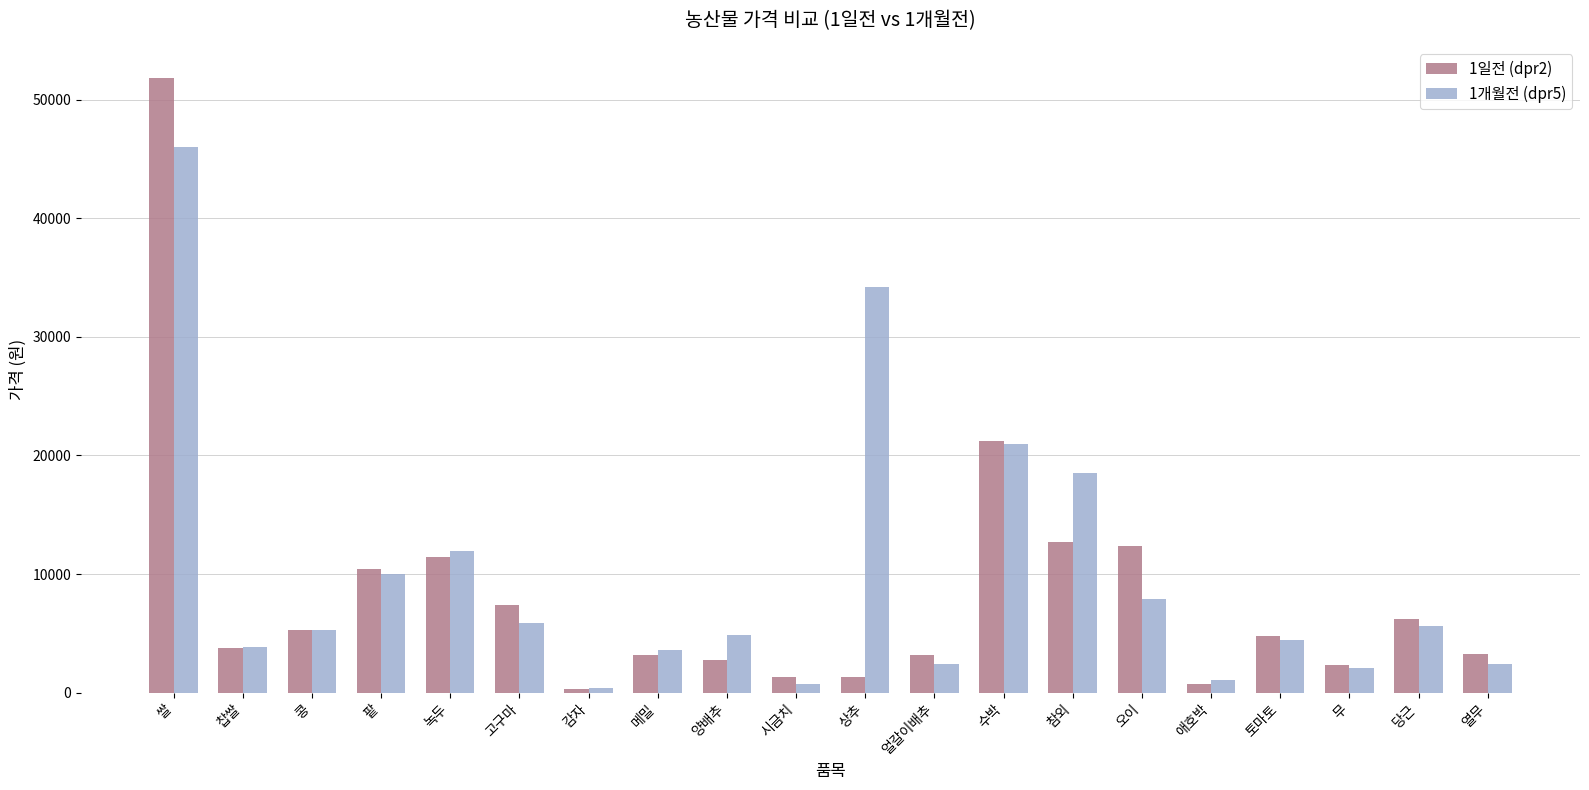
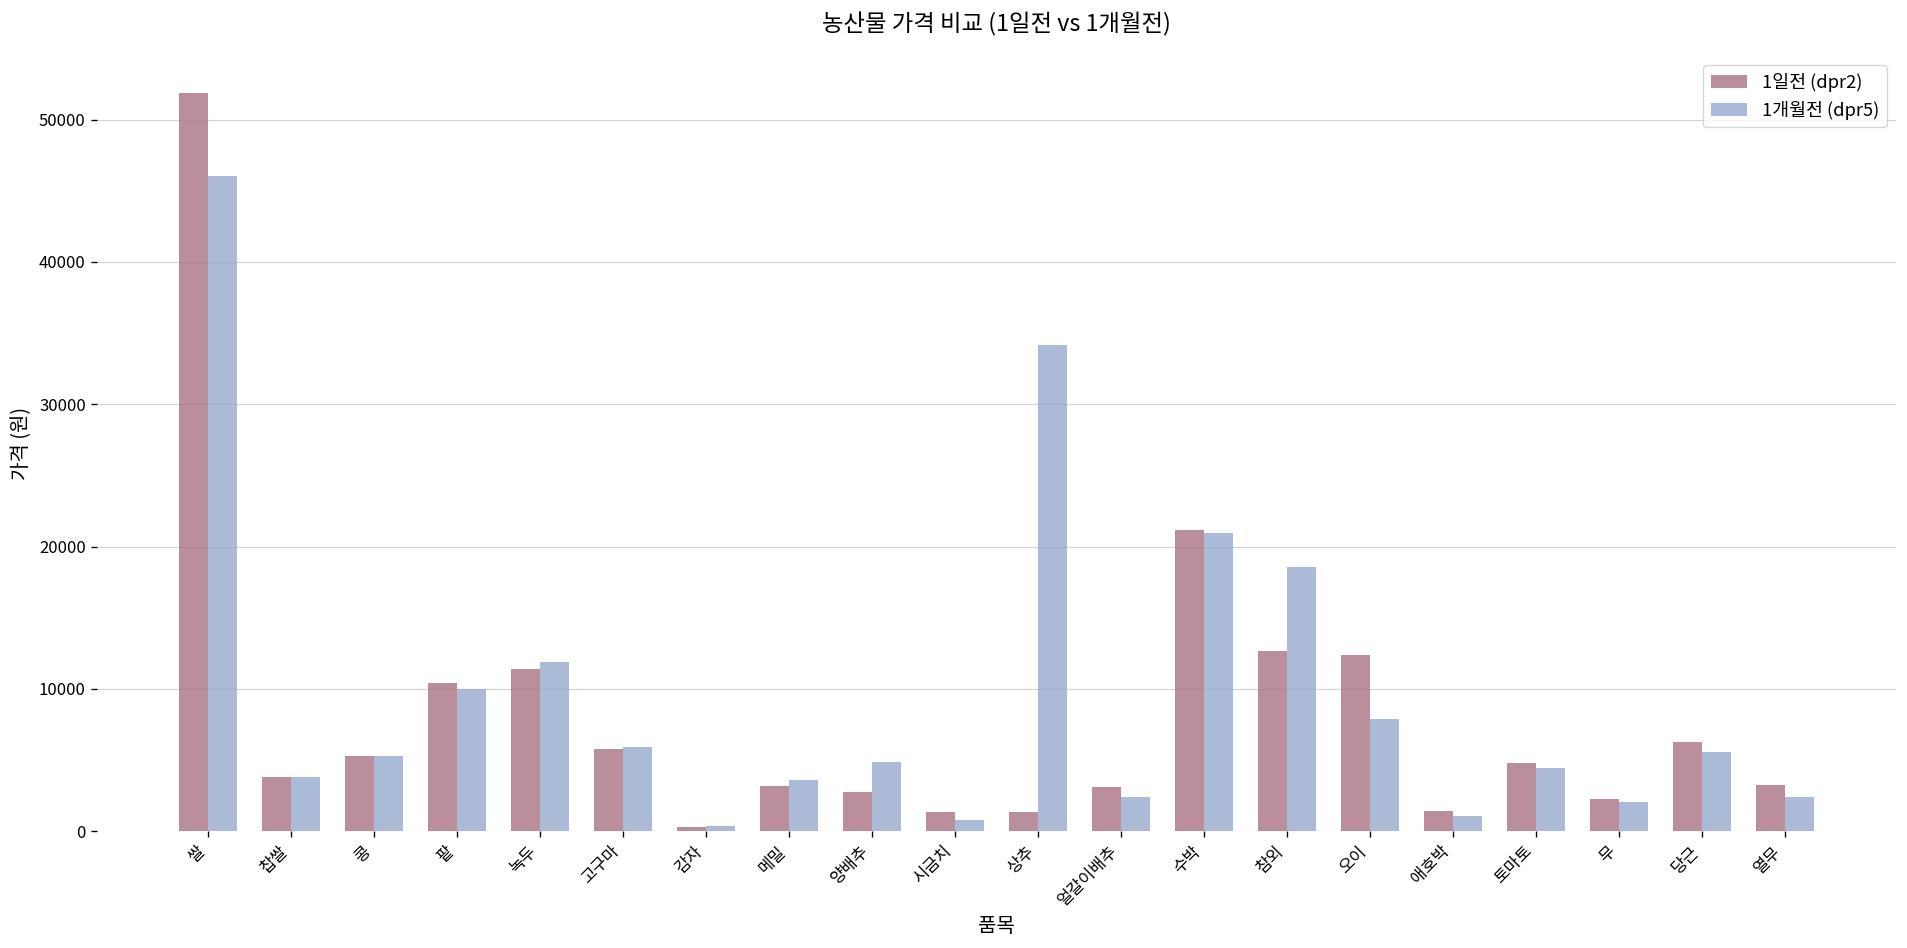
  {
    "1일전 (dpr2)": {
      "쌀": 51900,
      "찹쌀": 3800,
      "콩": 5300,
      "팥": 10400,
      "녹두": 11400,
-     "고구마": 7400,
+     "고구마": 5800,
      "감자": 300,
      "메밀": 3200,
      "양배추": 2800,
      "시금치": 1300,
      "상추": 1400,
      "얼갈이배추": 3100,
      "수박": 21200,
      "참외": 12700,
      "오이": 12400,
-     "애호박": 700,
+     "애호박": 1400,
      "토마토": 4800,
      "무": 2300,
      "당근": 6300,
      "열무": 3300
    },
    "1개월전 (dpr5)": {
      "쌀": 46000,
      "찹쌀": 3800,
      "콩": 5300,
      "팥": 10000,
      "녹두": 11900,
      "고구마": 5900,
      "감자": 400,
      "메밀": 3600,
      "양배추": 4900,
      "시금치": 800,
      "상추": 34200,
      "얼갈이배추": 2400,
      "수박": 21000,
      "참외": 18600,
      "오이": 7900,
      "애호박": 1100,
      "토마토": 4400,
      "무": 2100,
      "당근": 5600,
      "열무": 2400
    }
  }
